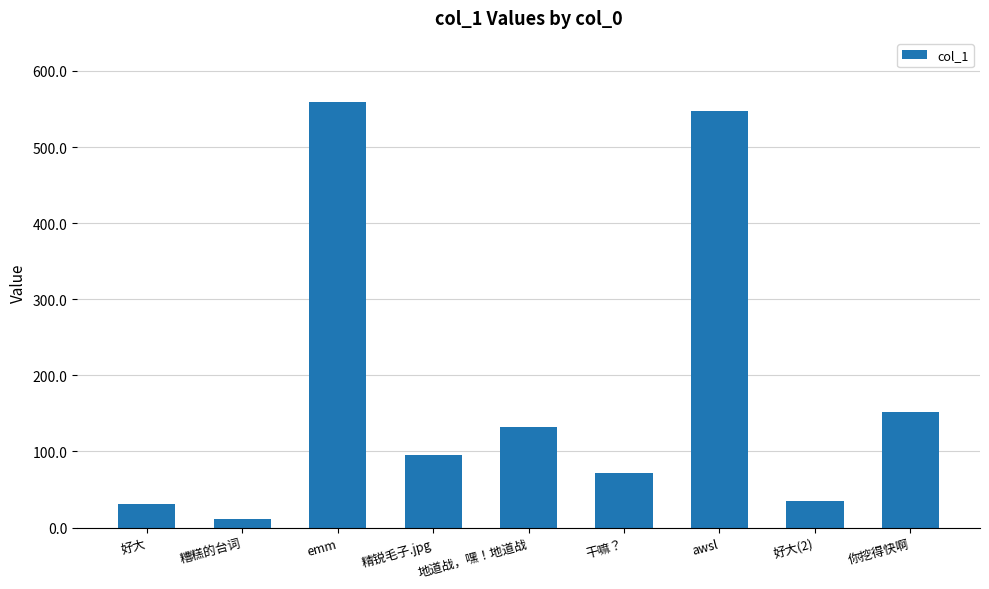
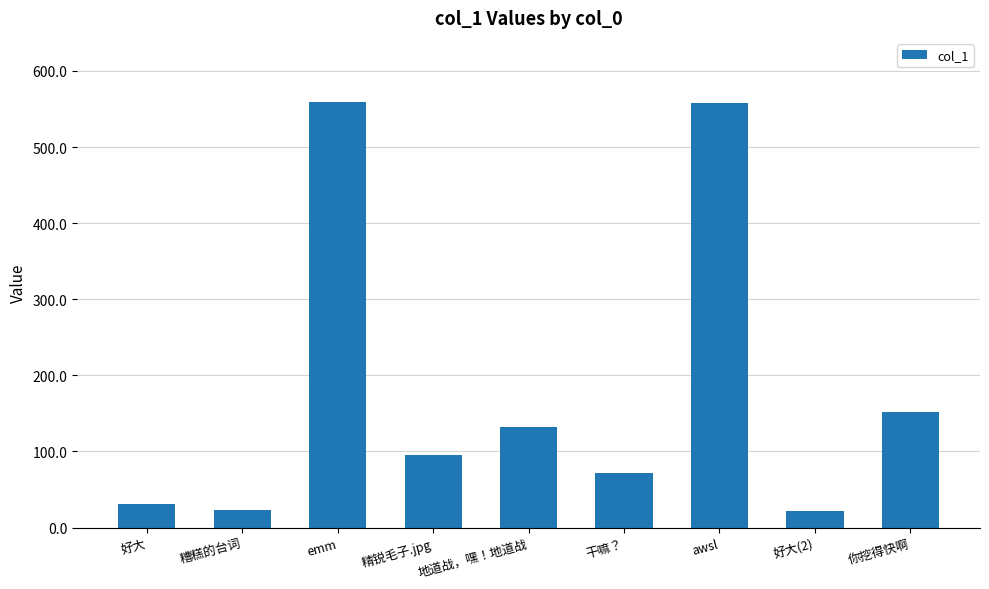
  {
    "好大": 30,
-   "糟糕的台词": 10,
+   "糟糕的台词": 20,
    "emm": 560,
    "精锐毛子.jpg": 100,
    "地道战，嘿！地道战": 130,
    "干嘛？": 70,
-   "awsl": 550,
-   "好大(2)": 30,
+   "awsl": 560,
+   "好大(2)": 20,
    "你挖得快啊": 150
  }
